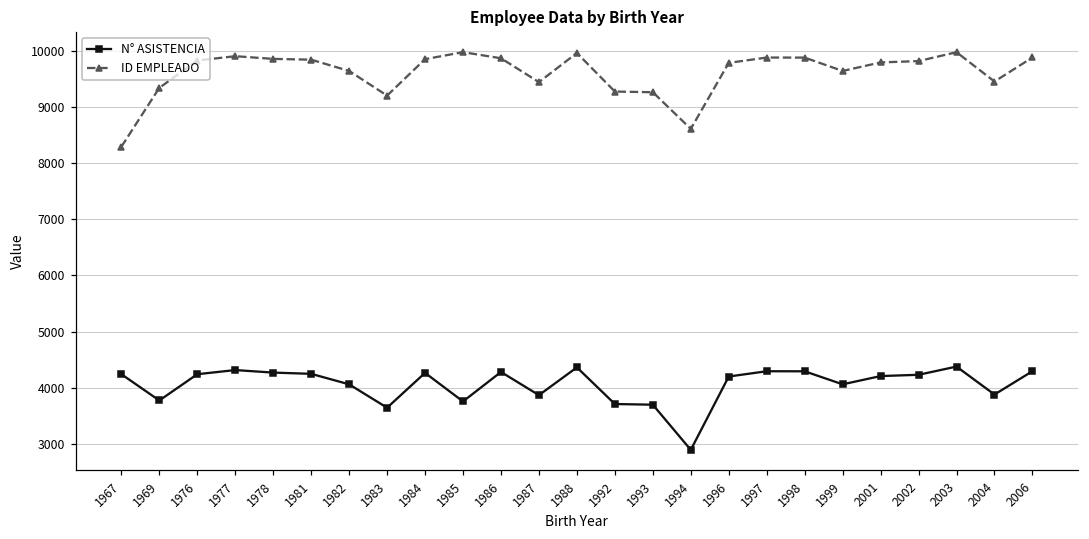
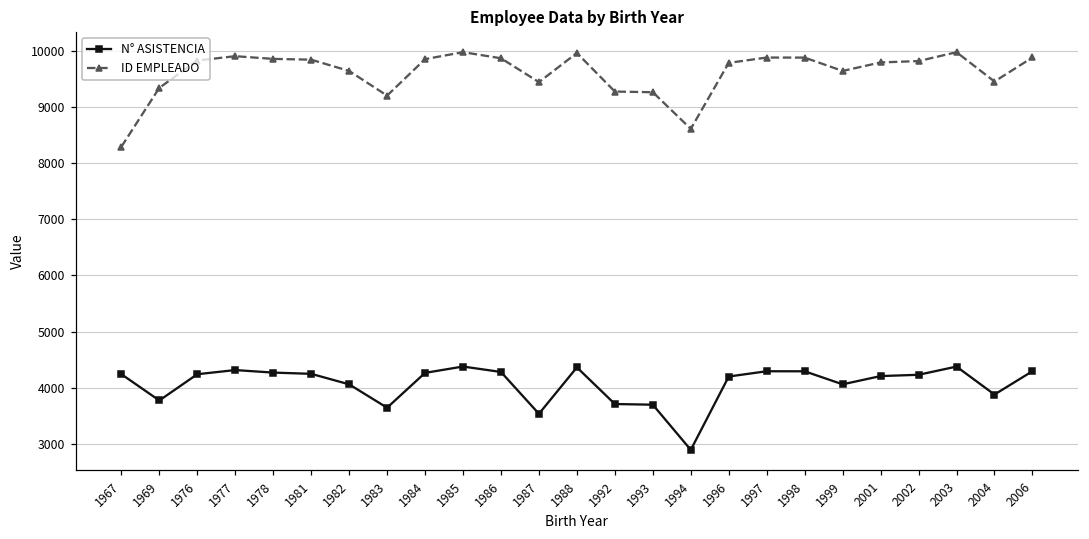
  {
    "N° ASISTENCIA": {
      "1967": 4200,
      "1969": 3800,
      "1976": 4200,
      "1977": 4300,
      "1978": 4300,
      "1981": 4200,
      "1982": 4100,
      "1983": 3600,
      "1984": 4300,
-     "1985": 3800,
+     "1985": 4400,
      "1986": 4300,
-     "1987": 3900,
+     "1987": 3500,
      "1988": 4400,
      "1992": 3700,
      "1993": 3700,
      "1994": 2900,
      "1996": 4200,
      "1997": 4300,
      "1998": 4300,
      "1999": 4100,
      "2001": 4200,
      "2002": 4200,
      "2003": 4400,
      "2004": 3900,
      "2006": 4300
    },
    "ID EMPLEADO": {
      "1967": 8300,
      "1969": 9300,
      "1977": 9900,
      "1978": 9900,
      "1981": 9800,
      "1982": 9600,
      "1983": 9200,
      "1984": 9900,
      "1985": 10000,
      "1986": 9900,
      "1987": 9400,
      "1988": 10000,
      "1992": 9300,
      "1993": 9300,
      "1994": 8600,
      "1996": 9800,
      "1997": 9900,
      "1998": 9900,
      "1999": 9600,
      "2001": 9800,
      "2002": 9800,
      "2003": 10000,
      "2004": 9500,
      "2006": 9900
    }
  }
